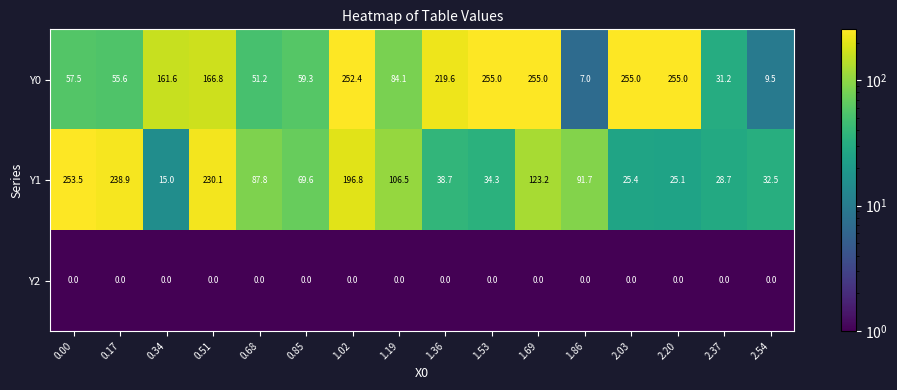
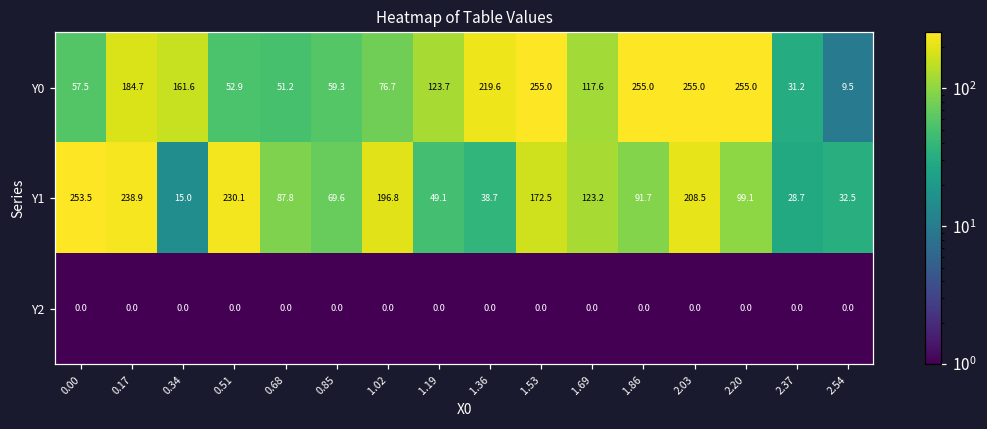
  {
    "Y0": {
      "0.00": 57.5,
-     "0.17": 55.6,
+     "0.17": 184.7,
      "0.34": 161.6,
-     "0.51": 166.8,
+     "0.51": 52.9,
      "0.68": 51.2,
      "0.85": 59.3,
-     "1.02": 252.4,
-     "1.19": 84.1,
+     "1.02": 76.7,
+     "1.19": 123.7,
      "1.36": 219.6,
      "1.53": 255.0,
-     "1.69": 255.0,
-     "1.86": 7.0,
+     "1.69": 117.6,
+     "1.86": 255.0,
      "2.03": 255.0,
      "2.20": 255.0,
      "2.37": 31.2,
      "2.54": 9.5
    },
    "Y1": {
      "0.00": 253.5,
      "0.17": 238.9,
      "0.34": 15.0,
      "0.51": 230.1,
      "0.68": 87.8,
      "0.85": 69.6,
      "1.02": 196.8,
-     "1.19": 106.5,
+     "1.19": 49.1,
      "1.36": 38.7,
-     "1.53": 34.3,
+     "1.53": 172.5,
      "1.69": 123.2,
      "1.86": 91.7,
-     "2.03": 25.4,
-     "2.20": 25.1,
+     "2.03": 208.5,
+     "2.20": 99.1,
      "2.37": 28.7,
      "2.54": 32.5
    },
    "Y2": {
      "0.00": 0.0,
      "0.17": 0.0,
      "0.34": 0.0,
      "0.51": 0.0,
      "0.68": 0.0,
      "0.85": 0.0,
      "1.02": 0.0,
      "1.19": 0.0,
      "1.36": 0.0,
      "1.53": 0.0,
      "1.69": 0.0,
      "1.86": 0.0,
      "2.03": 0.0,
      "2.20": 0.0,
      "2.37": 0.0,
      "2.54": 0.0
    }
  }
